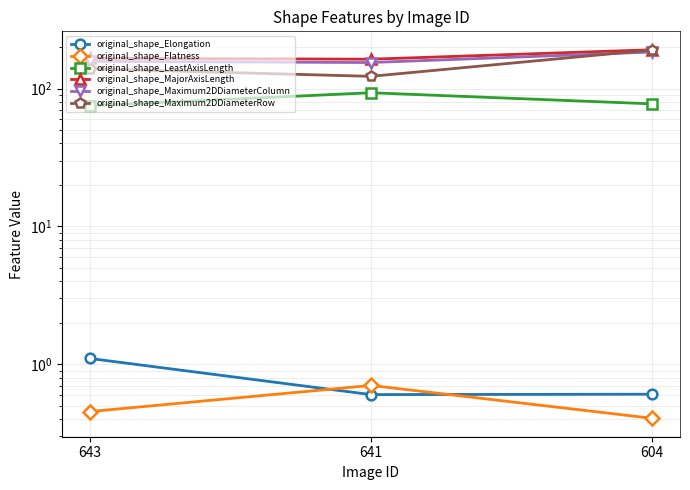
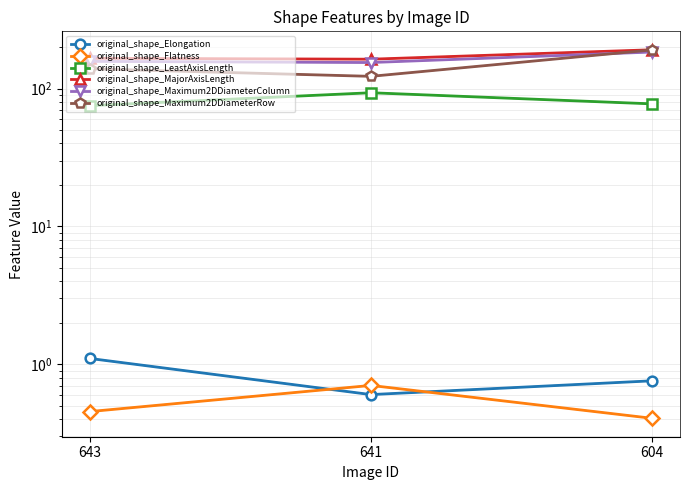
  {
    "original_shape_Elongation": {
      "643": 1.1,
      "641": 0.6,
-     "604": 0.6
+     "604": 0.8
    },
    "original_shape_Flatness": {
      "643": 0.45,
      "641": 0.7,
      "604": 0.4
    },
    "original_shape_LeastAxisLength": {
      "641": 90,
      "604": 80
    },
    "original_shape_MajorAxisLength": {
      "641": 160
    },
    "original_shape_Maximum2DDiameterColumn": {
      "641": 150
    },
    "original_shape_Maximum2DDiameterRow": {
      "641": 120
    }
  }
